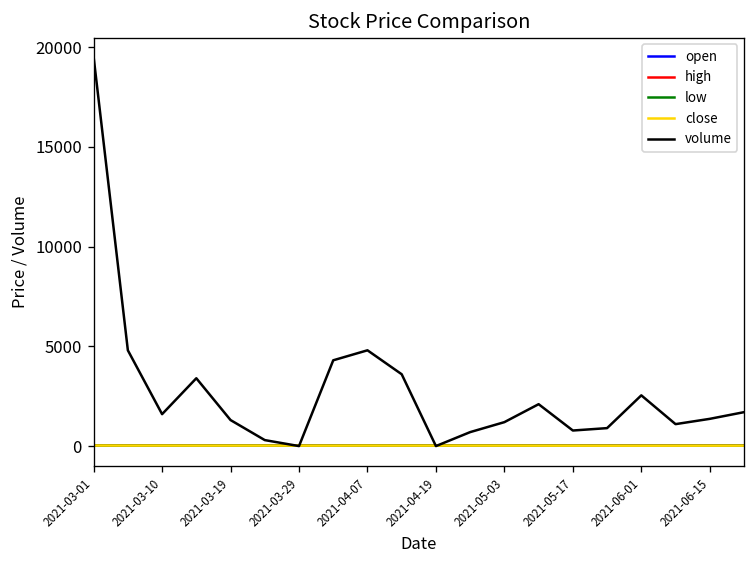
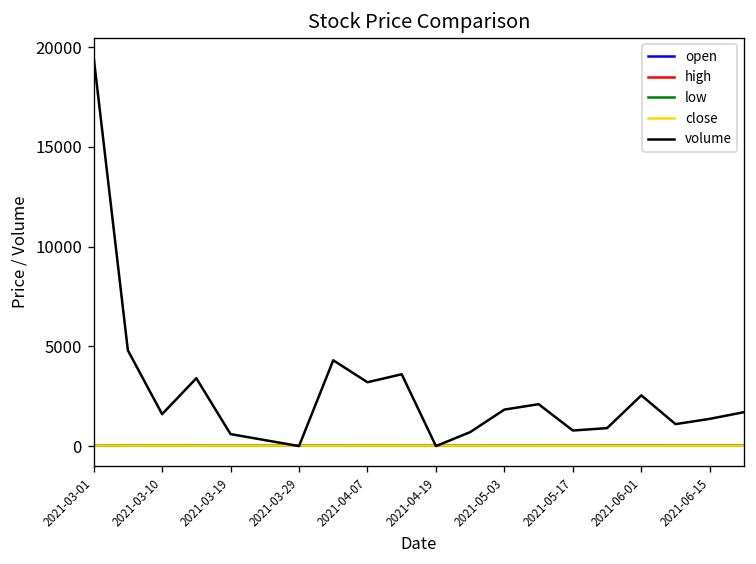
  {
    "close": {
      "2021-03-01": 0,
      "2021-03-10": 0,
      "2021-03-19": 0,
      "2021-04-07": 0,
      "2021-05-03": 0,
      "2021-05-17": 0,
      "2021-06-01": 0,
      "2021-06-15": 0
    },
    "volume": {
      "2021-03-01": 19500,
      "2021-03-10": 1600,
-     "2021-03-19": 1300,
-     "2021-04-07": 4800,
-     "2021-05-03": 1200,
+     "2021-03-19": 600,
+     "2021-04-07": 3200,
+     "2021-05-03": 1800,
      "2021-05-17": 800,
      "2021-06-01": 2500,
      "2021-06-15": 1400
    }
  }
